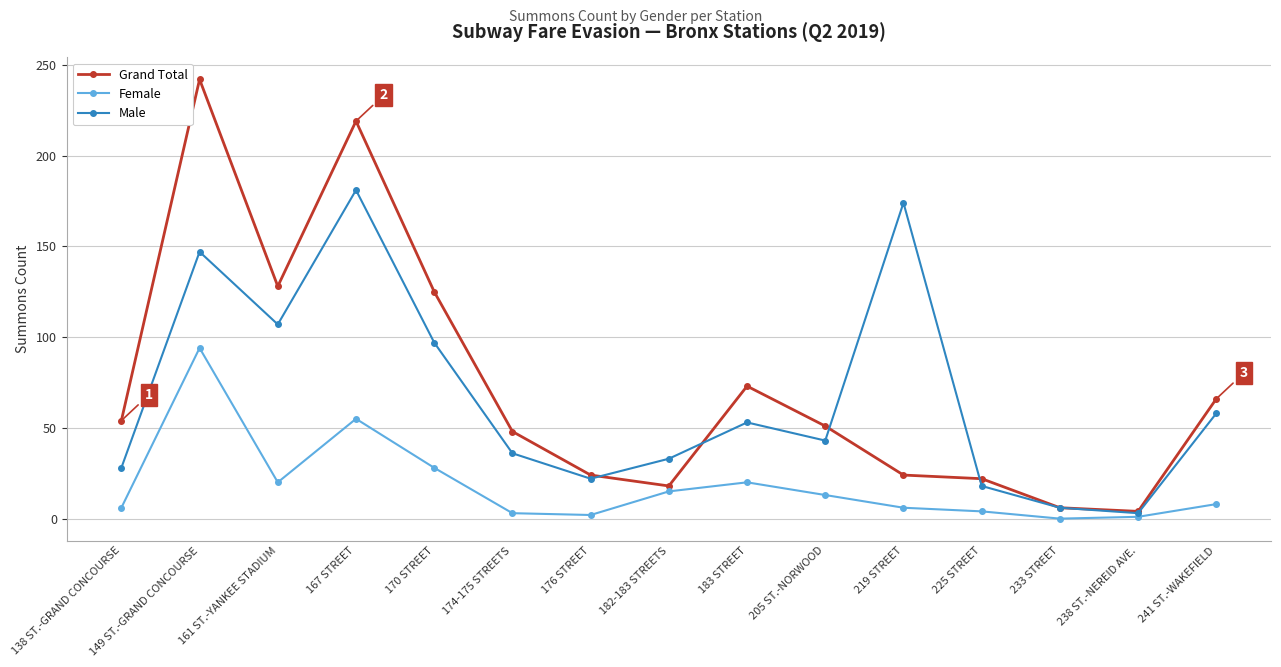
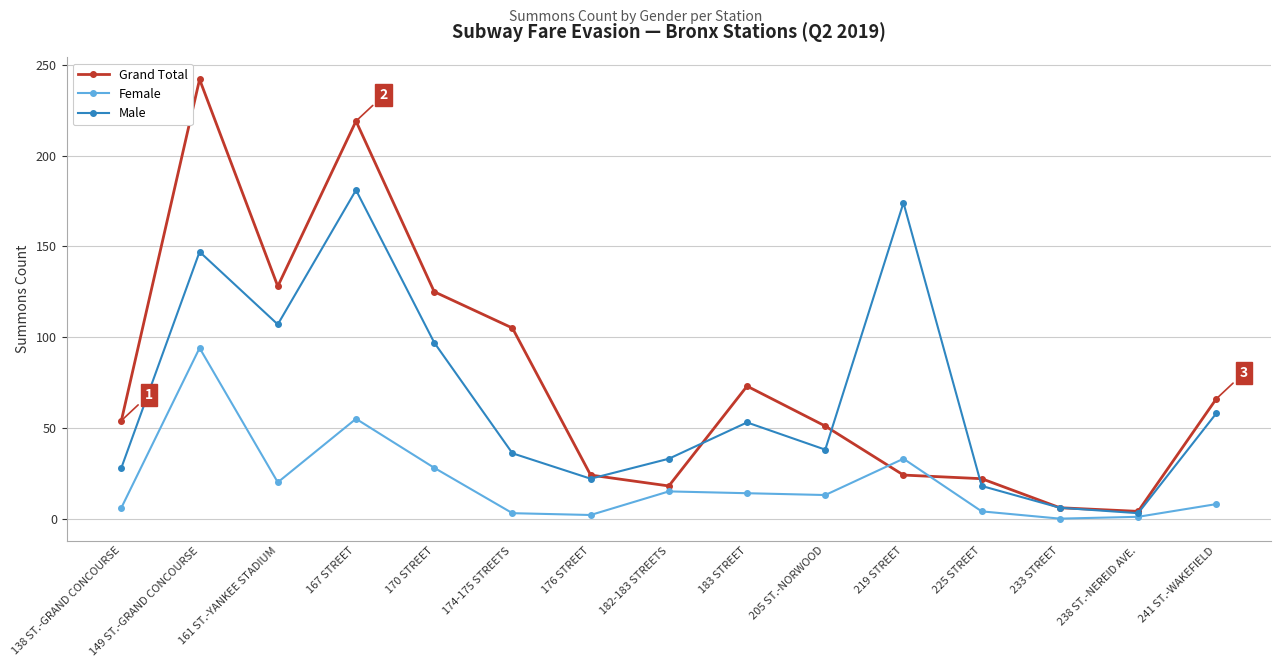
  {
    "Grand Total": {
      "138 ST.-GRAND CONCOURSE": 54,
      "149 ST.-GRAND CONCOURSE": 242,
      "161 ST.-YANKEE STADIUM": 128,
      "167 STREET": 219,
      "170 STREET": 125,
-     "174-175 STREETS": 48,
+     "174-175 STREETS": 105,
      "176 STREET": 24,
      "182-183 STREETS": 18,
      "183 STREET": 73,
      "205 ST.-NORWOOD": 51,
      "219 STREET": 24,
      "225 STREET": 22,
      "241 ST.-WAKEFIELD": 66
    },
    "Female": {
      "138 ST.-GRAND CONCOURSE": 6,
      "149 ST.-GRAND CONCOURSE": 94,
      "161 ST.-YANKEE STADIUM": 20,
      "167 STREET": 55,
      "170 STREET": 28,
      "174-175 STREETS": 3,
      "176 STREET": 2,
      "182-183 STREETS": 15,
-     "183 STREET": 20,
+     "183 STREET": 14,
      "205 ST.-NORWOOD": 13,
-     "219 STREET": 6,
+     "219 STREET": 33,
      "225 STREET": 4,
      "233 STREET": 0,
      "238 ST.-NEREID AVE.": 1,
      "241 ST.-WAKEFIELD": 8
    },
    "Male": {
      "138 ST.-GRAND CONCOURSE": 28,
      "149 ST.-GRAND CONCOURSE": 147,
      "161 ST.-YANKEE STADIUM": 107,
      "167 STREET": 181,
      "170 STREET": 97,
      "174-175 STREETS": 36,
      "176 STREET": 22,
      "182-183 STREETS": 33,
      "183 STREET": 53,
-     "205 ST.-NORWOOD": 43,
+     "205 ST.-NORWOOD": 38,
      "219 STREET": 174,
      "225 STREET": 18,
      "241 ST.-WAKEFIELD": 58
    }
  }
